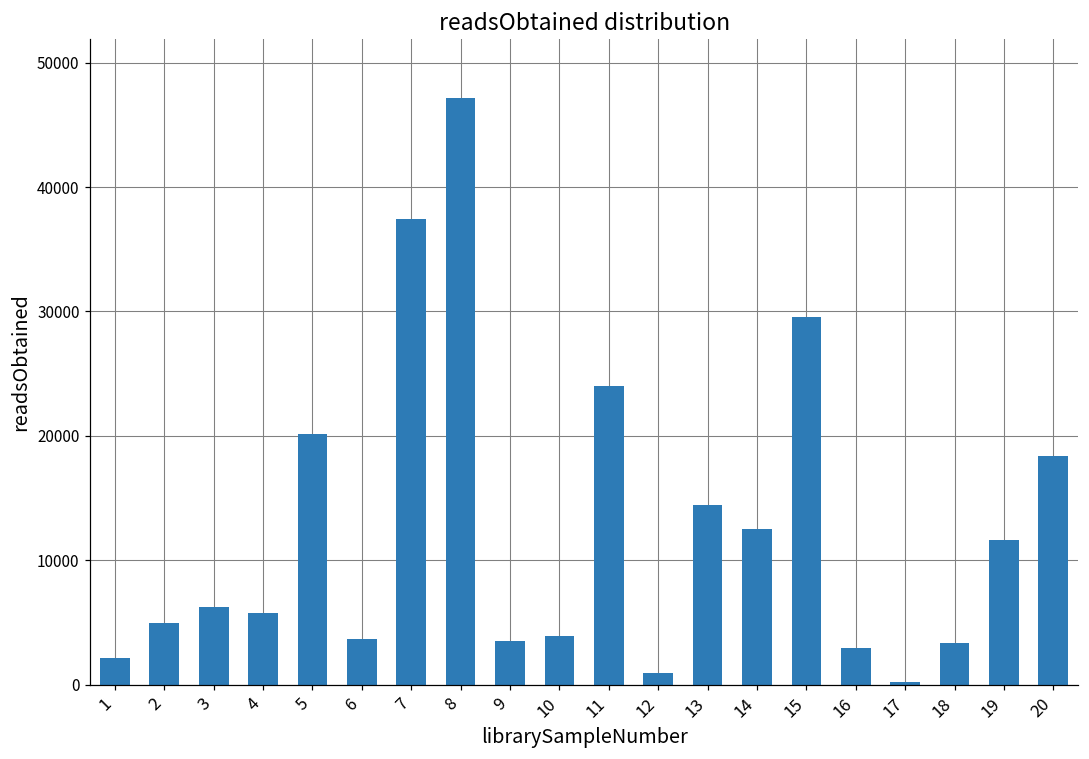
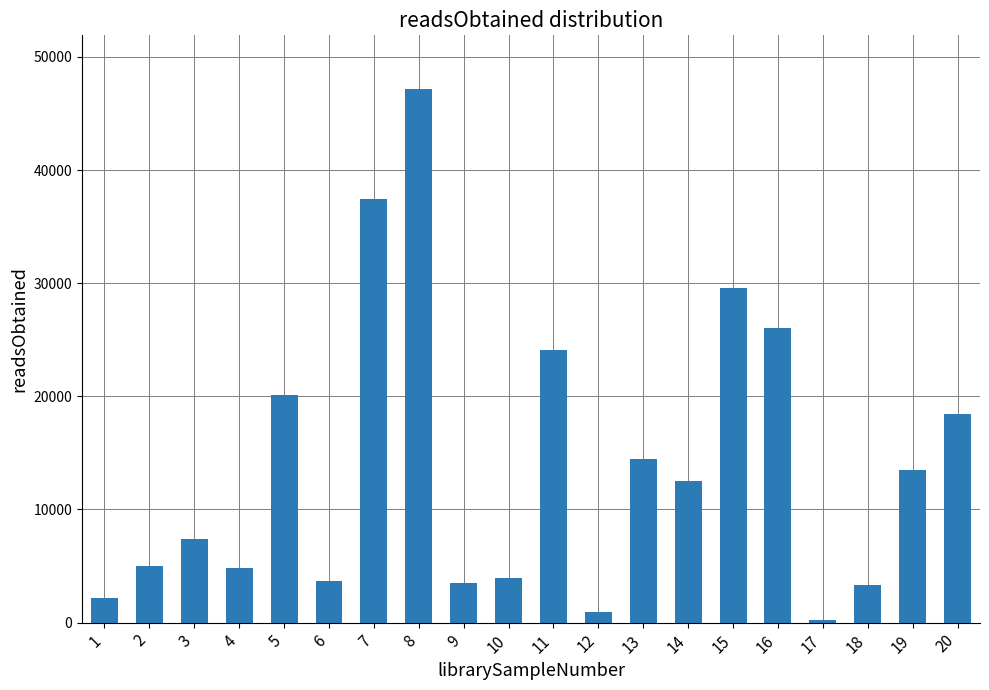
  {
    "1": 2200,
    "2": 5000,
-   "3": 6200,
-   "4": 5700,
+   "3": 7400,
+   "4": 4800,
    "5": 20100,
    "6": 3700,
    "7": 37400,
    "8": 47200,
    "9": 3500,
    "10": 3900,
    "11": 24100,
    "12": 900,
    "13": 14500,
    "14": 12500,
    "15": 29600,
-   "16": 3000,
+   "16": 26000,
    "17": 200,
    "18": 3300,
-   "19": 11700,
+   "19": 13500,
    "20": 18400
  }
